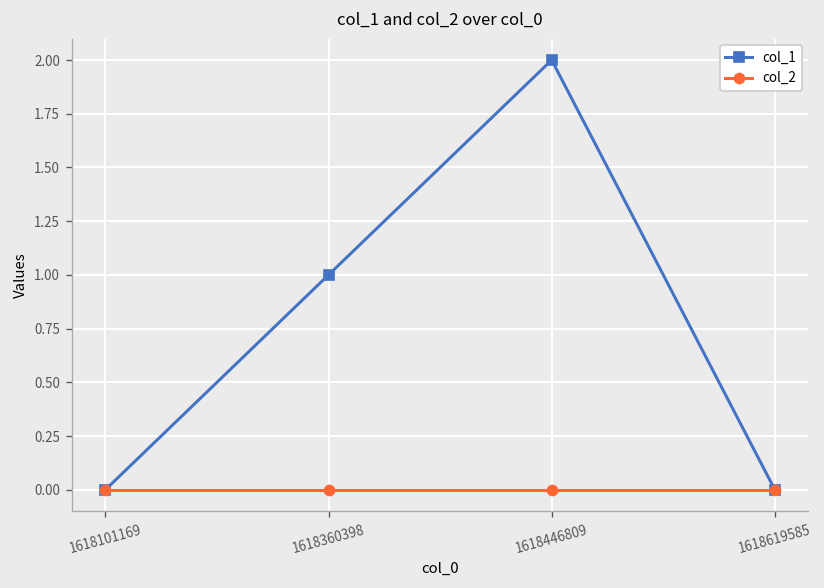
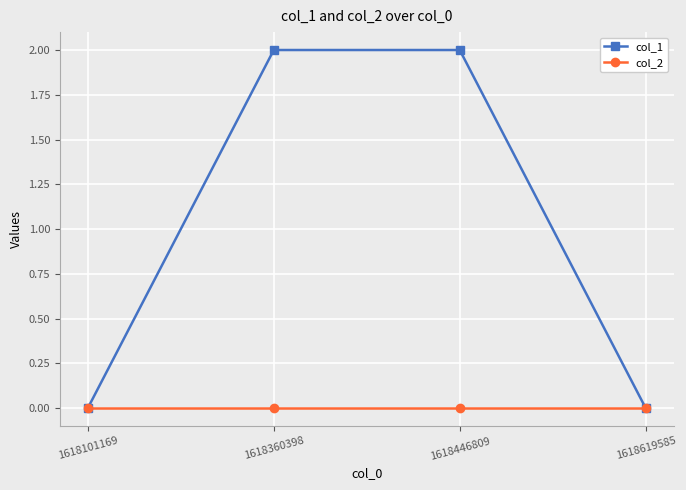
  {
    "col_1": {
-     "1618360398": 1,
+     "1618360398": 2,
      "1618446809": 2
    },
    "col_2": {
      "1618360398": 0,
      "1618446809": 0
    }
  }
